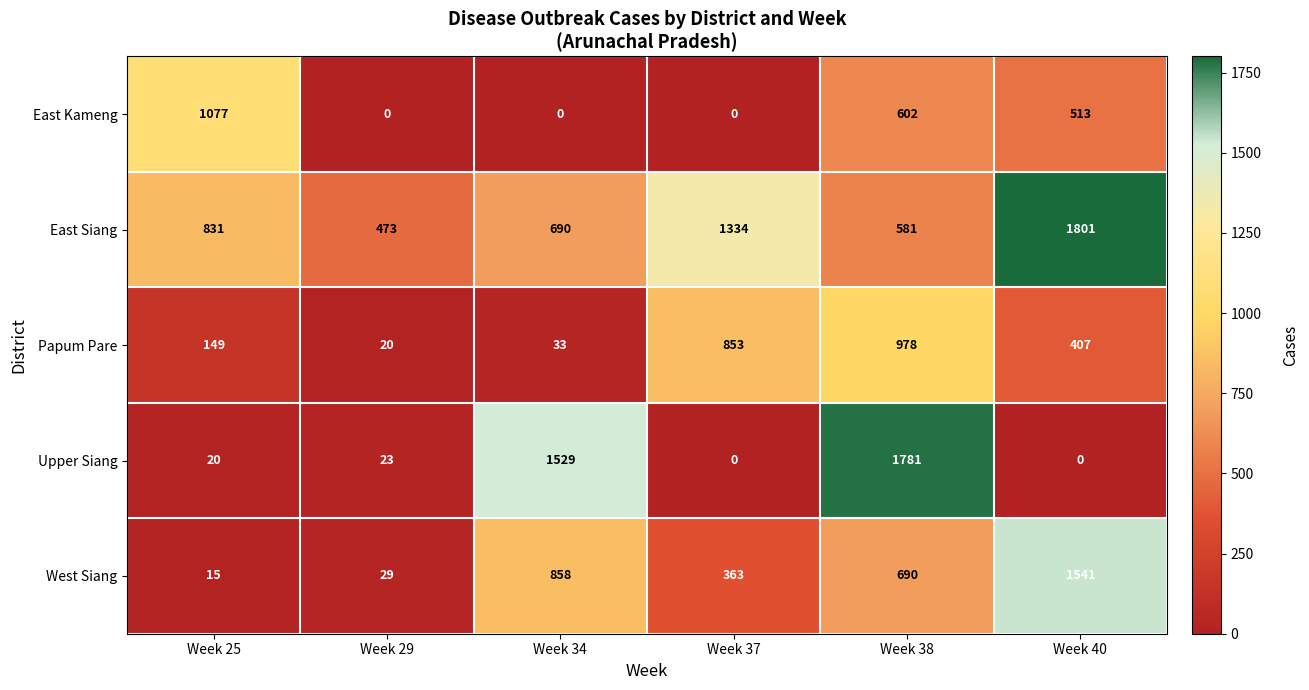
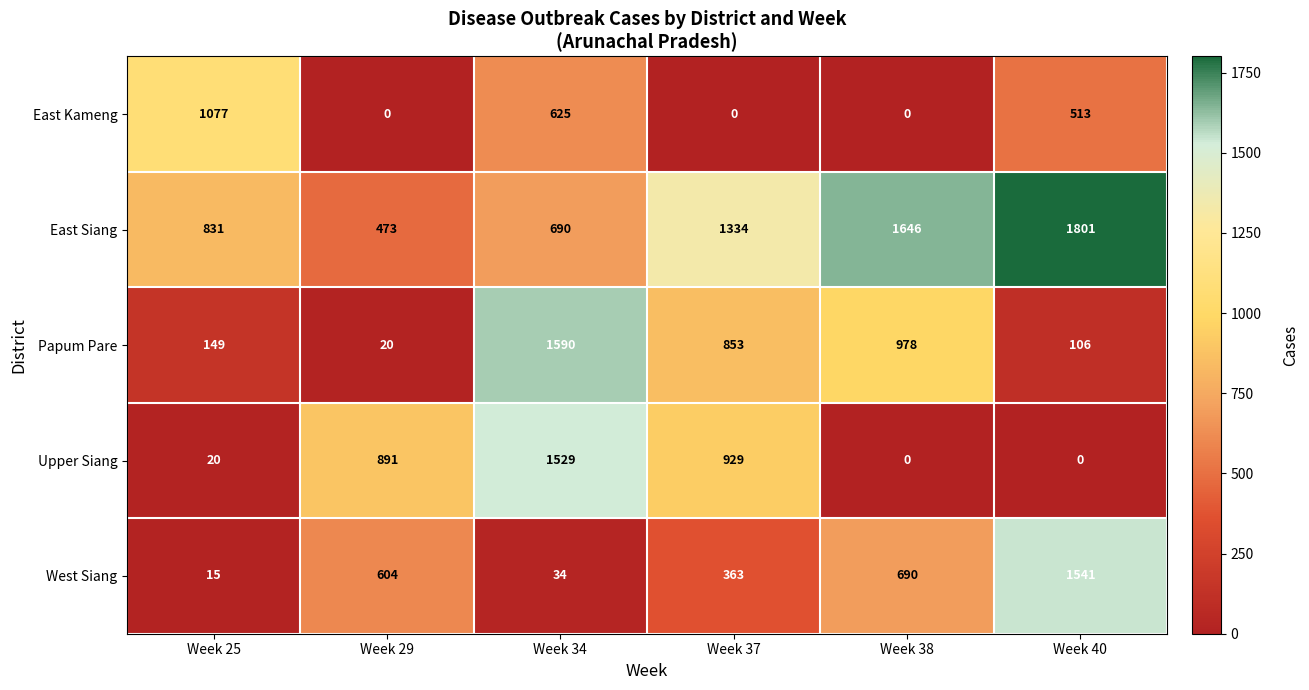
  {
    "East Kameng": {
      "Week 25": 1077,
      "Week 29": 0,
-     "Week 34": 0,
+     "Week 34": 625,
      "Week 37": 0,
-     "Week 38": 602,
+     "Week 38": 0,
      "Week 40": 513
    },
    "East Siang": {
      "Week 25": 831,
      "Week 29": 473,
      "Week 34": 690,
      "Week 37": 1334,
-     "Week 38": 581,
+     "Week 38": 1646,
      "Week 40": 1801
    },
    "Papum Pare": {
      "Week 25": 149,
      "Week 29": 20,
-     "Week 34": 33,
+     "Week 34": 1590,
      "Week 37": 853,
      "Week 38": 978,
-     "Week 40": 407
+     "Week 40": 106
    },
    "Upper Siang": {
      "Week 25": 20,
-     "Week 29": 23,
+     "Week 29": 891,
      "Week 34": 1529,
-     "Week 37": 0,
-     "Week 38": 1781,
+     "Week 37": 929,
+     "Week 38": 0,
      "Week 40": 0
    },
    "West Siang": {
      "Week 25": 15,
-     "Week 29": 29,
-     "Week 34": 858,
+     "Week 29": 604,
+     "Week 34": 34,
      "Week 37": 363,
      "Week 38": 690,
      "Week 40": 1541
    }
  }
